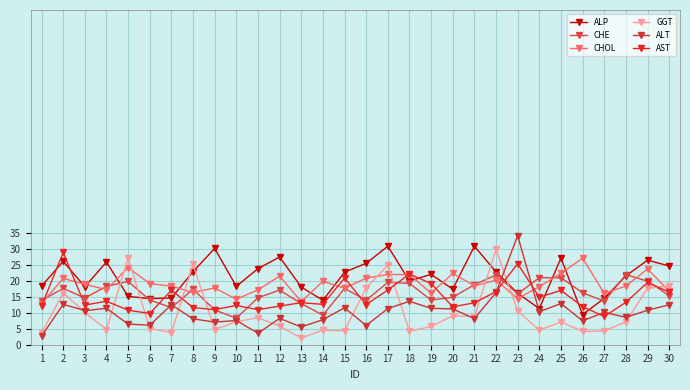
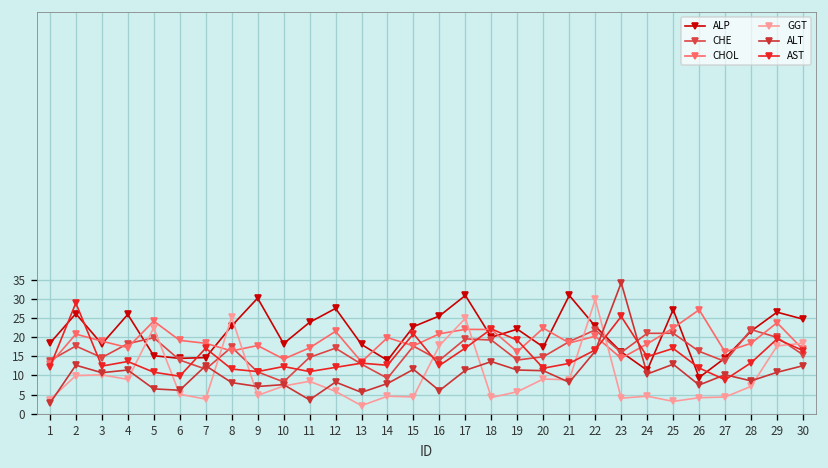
  {
    "GGT": {
      "1": 4,
-     "2": 16,
-     "4": 5,
-     "5": 27,
+     "2": 10,
+     "4": 9,
+     "5": 22,
      "6": 5,
      "7": 4,
      "8": 25,
      "9": 5,
      "11": 8,
      "12": 6,
      "13": 2,
      "14": 5,
      "15": 4,
      "16": 18,
      "17": 25,
      "18": 4,
      "19": 6,
      "20": 9,
      "22": 30,
-     "23": 11,
+     "23": 4,
      "24": 5,
-     "25": 7,
+     "25": 3,
      "26": 4,
      "27": 4,
      "28": 7,
      "29": 18,
      "30": 18
    }
  }
